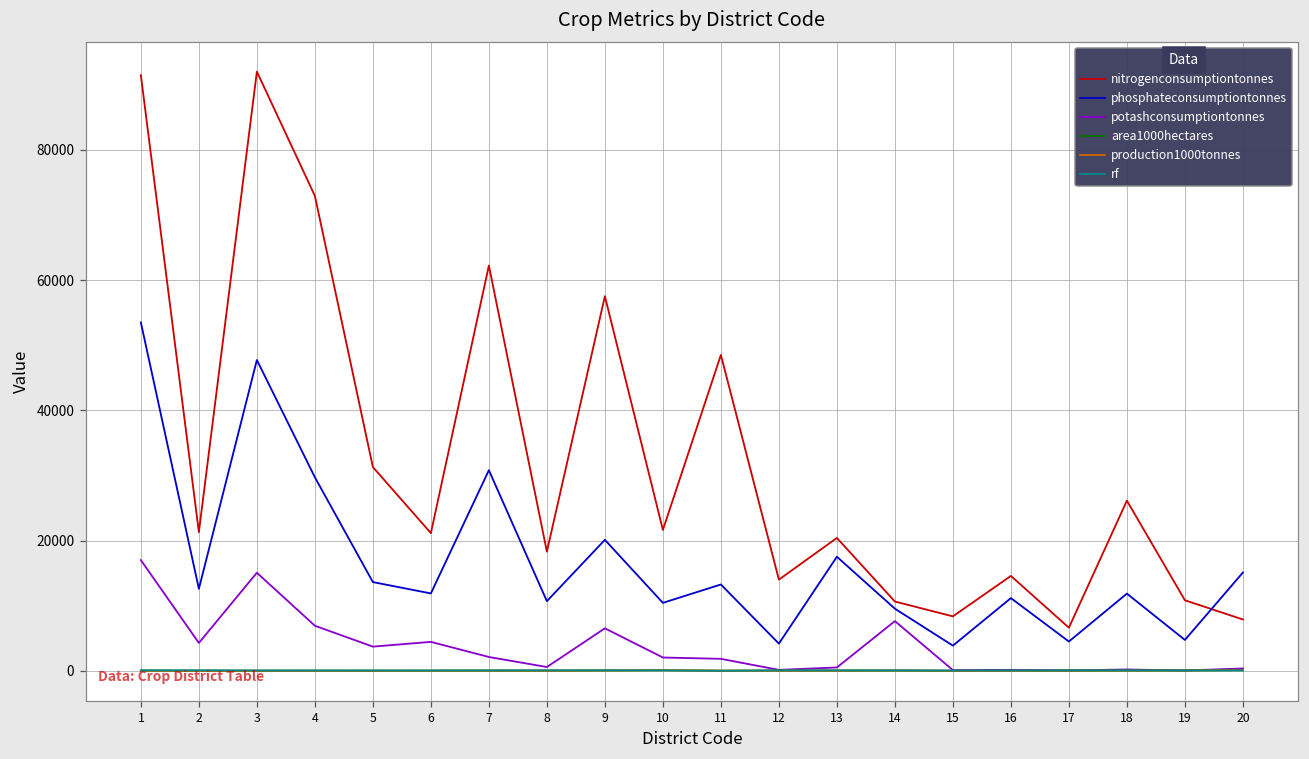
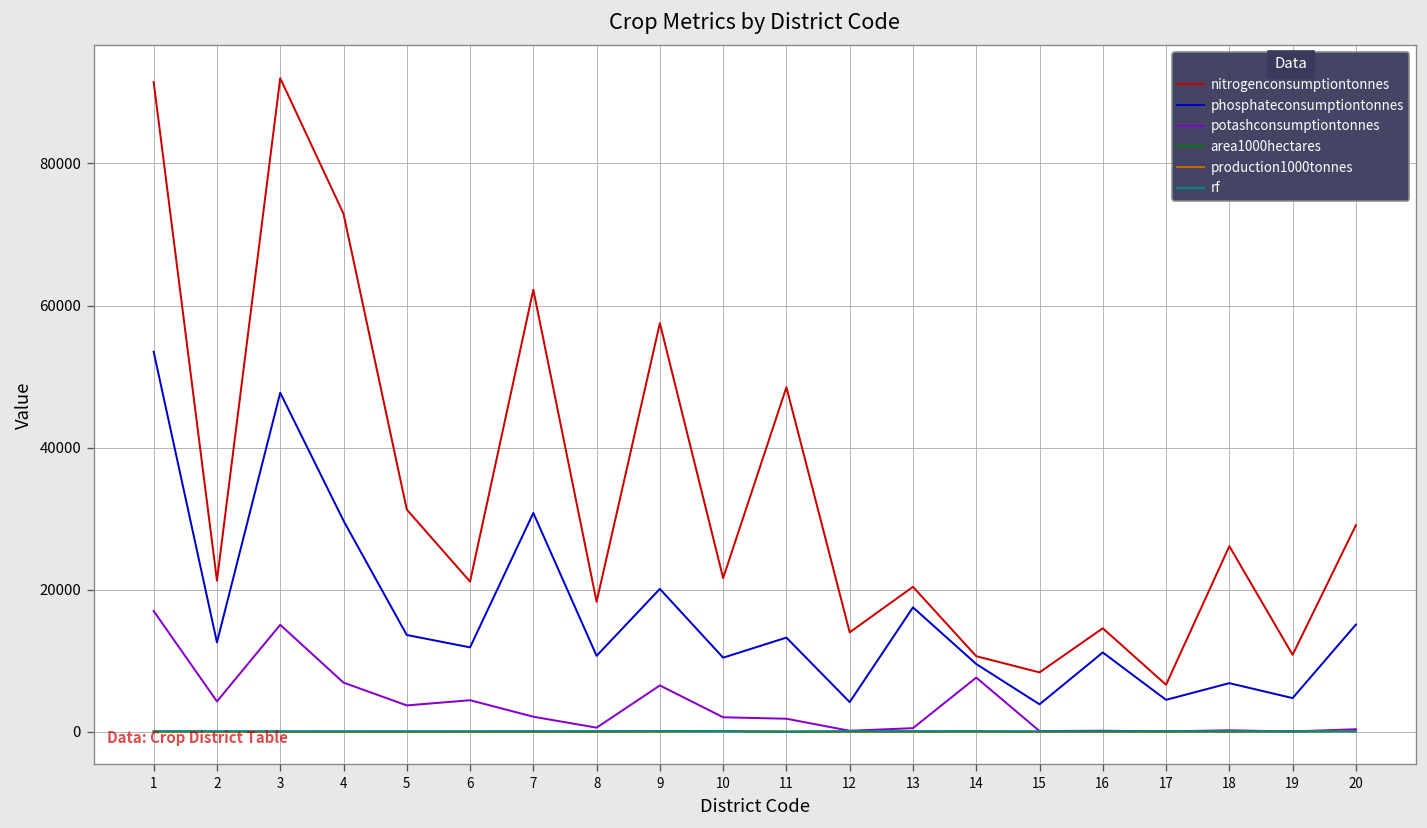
  {
    "nitrogenconsumptiontonnes": {
      "1": 91000,
      "2": 21000,
      "3": 92000,
      "4": 73000,
      "5": 31000,
      "6": 21000,
      "7": 62000,
      "8": 18000,
      "9": 58000,
      "10": 22000,
      "11": 49000,
      "12": 14000,
      "13": 20000,
      "14": 11000,
      "15": 8000,
      "16": 15000,
      "17": 7000,
      "18": 26000,
      "19": 11000,
-     "20": 8000
+     "20": 29000
    },
    "phosphateconsumptiontonnes": {
      "1": 53000,
      "2": 13000,
      "3": 48000,
      "4": 30000,
      "5": 14000,
      "6": 12000,
      "7": 31000,
      "8": 11000,
      "9": 20000,
      "10": 10000,
      "11": 13000,
      "12": 4000,
      "13": 18000,
      "14": 10000,
      "15": 4000,
      "16": 11000,
      "17": 4000,
-     "18": 12000,
+     "18": 7000,
      "19": 5000,
      "20": 15000
    },
    "potashconsumptiontonnes": {
      "1": 17000,
      "2": 4000,
      "3": 15000,
      "4": 7000,
      "5": 4000,
      "6": 4000,
      "7": 2000,
      "8": 1000,
      "9": 7000,
      "10": 2000,
      "11": 2000,
      "13": 1000,
      "14": 8000
    }
  }
